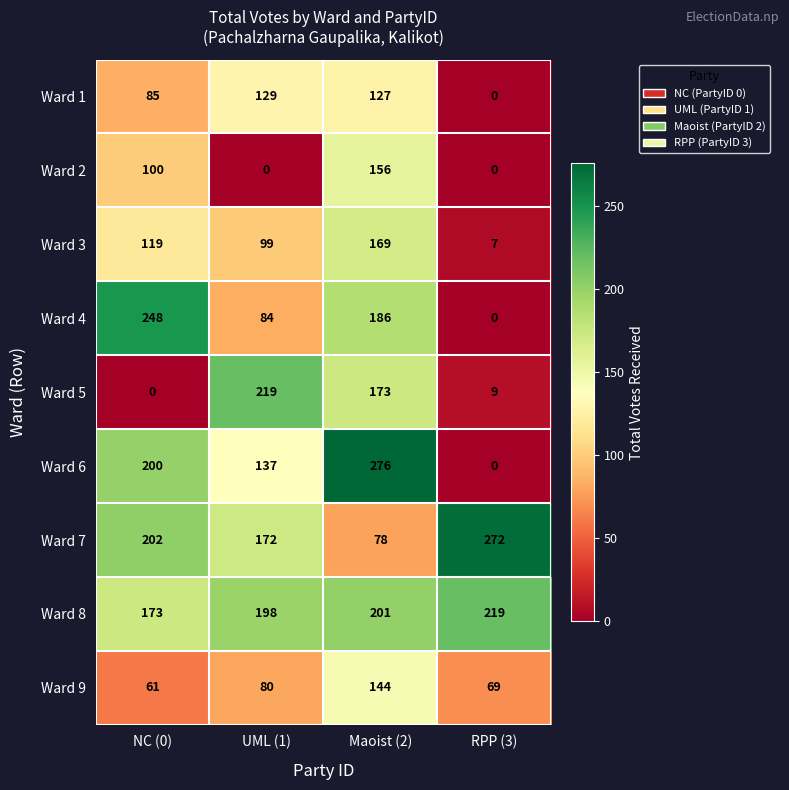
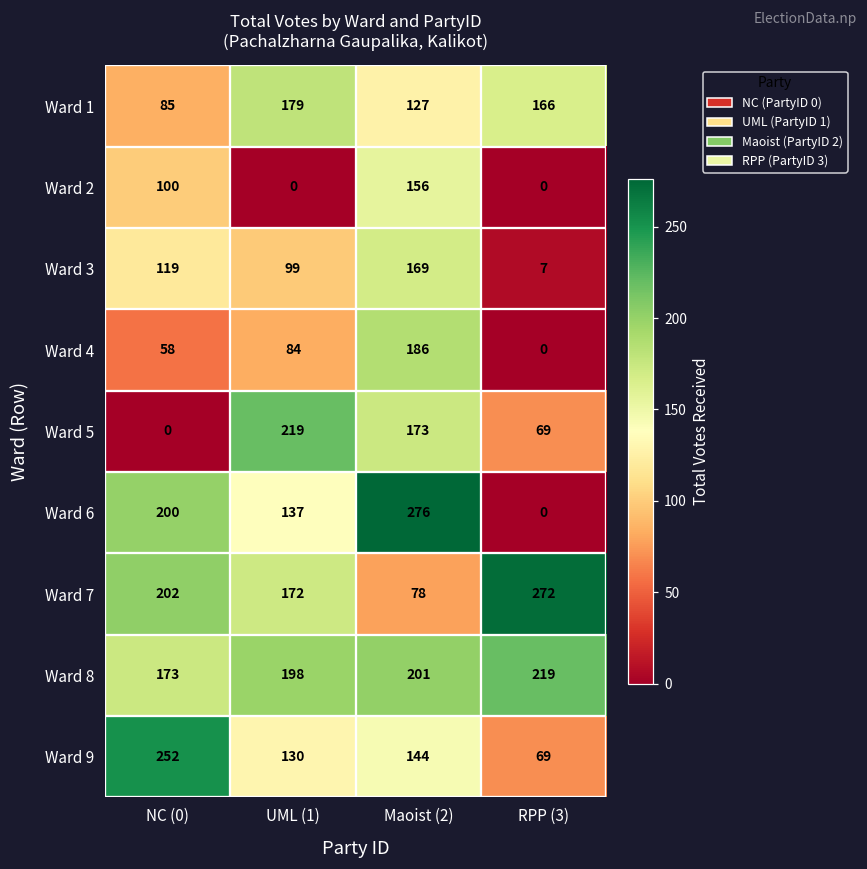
  {
    "Ward 1": {
      "NC (0)": 85,
-     "UML (1)": 129,
+     "UML (1)": 179,
      "Maoist (2)": 127,
-     "RPP (3)": 0
+     "RPP (3)": 166
    },
    "Ward 2": {
      "NC (0)": 100,
      "UML (1)": 0,
      "Maoist (2)": 156,
      "RPP (3)": 0
    },
    "Ward 3": {
      "NC (0)": 119,
      "UML (1)": 99,
      "Maoist (2)": 169,
      "RPP (3)": 7
    },
    "Ward 4": {
-     "NC (0)": 248,
+     "NC (0)": 58,
      "UML (1)": 84,
      "Maoist (2)": 186,
      "RPP (3)": 0
    },
    "Ward 5": {
      "NC (0)": 0,
      "UML (1)": 219,
      "Maoist (2)": 173,
-     "RPP (3)": 9
+     "RPP (3)": 69
    },
    "Ward 6": {
      "NC (0)": 200,
      "UML (1)": 137,
      "Maoist (2)": 276,
      "RPP (3)": 0
    },
    "Ward 7": {
      "NC (0)": 202,
      "UML (1)": 172,
      "Maoist (2)": 78,
      "RPP (3)": 272
    },
    "Ward 8": {
      "NC (0)": 173,
      "UML (1)": 198,
      "Maoist (2)": 201,
      "RPP (3)": 219
    },
    "Ward 9": {
-     "NC (0)": 61,
-     "UML (1)": 80,
+     "NC (0)": 252,
+     "UML (1)": 130,
      "Maoist (2)": 144,
      "RPP (3)": 69
    }
  }
